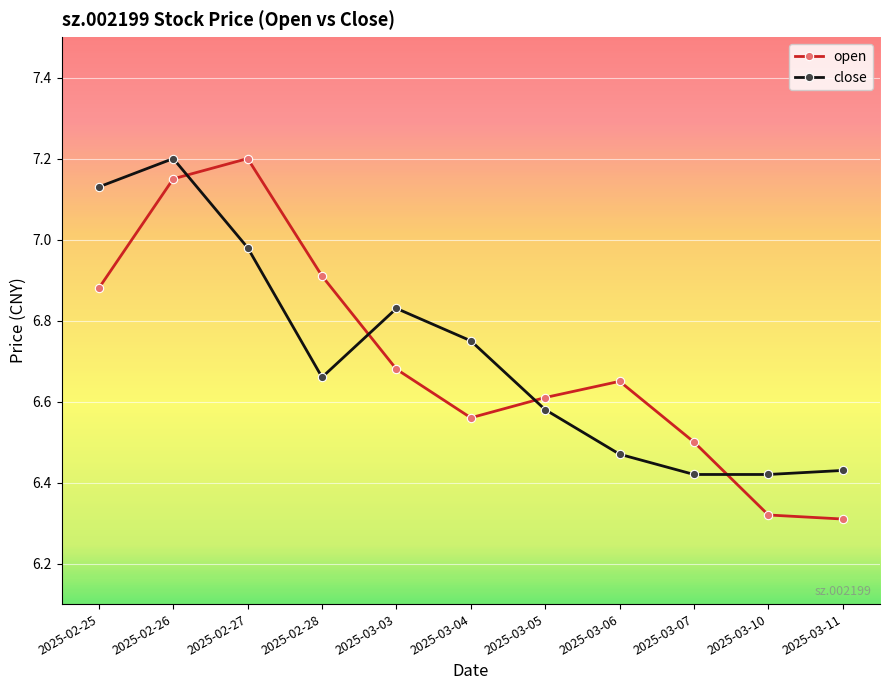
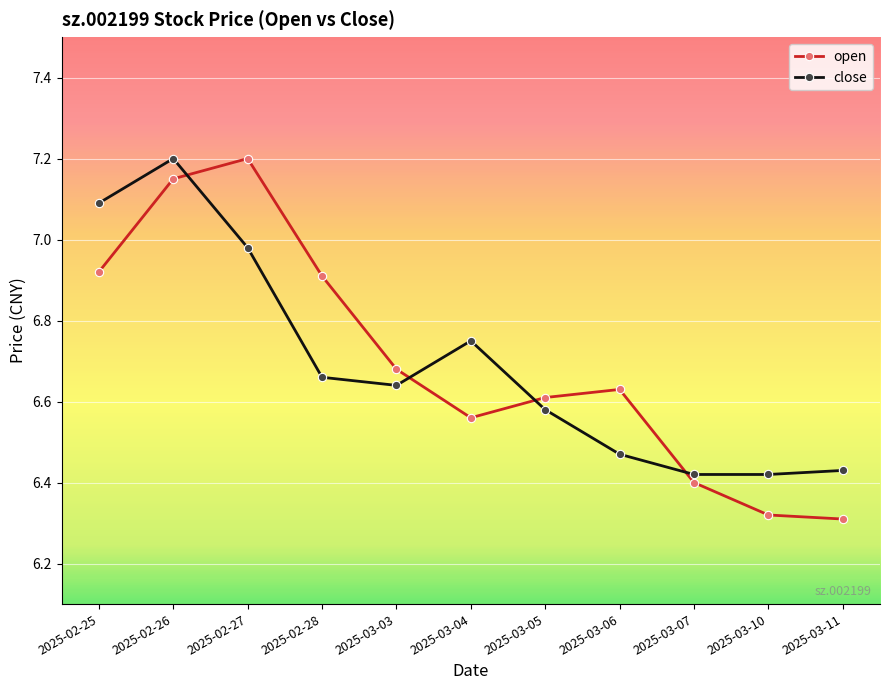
  {
    "open": {
-     "2025-02-25": 6.88,
+     "2025-02-25": 6.92,
      "2025-02-26": 7.15,
      "2025-02-27": 7.20,
      "2025-02-28": 6.91,
      "2025-03-03": 6.68,
      "2025-03-04": 6.56,
      "2025-03-05": 6.61,
-     "2025-03-06": 6.65,
-     "2025-03-07": 6.5,
+     "2025-03-06": 6.63,
+     "2025-03-07": 6.4,
      "2025-03-10": 6.32,
      "2025-03-11": 6.31
    },
    "close": {
-     "2025-02-25": 7.13,
+     "2025-02-25": 7.09,
      "2025-02-26": 7.20,
      "2025-02-27": 6.98,
      "2025-02-28": 6.66,
-     "2025-03-03": 6.83,
+     "2025-03-03": 6.64,
      "2025-03-04": 6.75,
      "2025-03-05": 6.58,
      "2025-03-06": 6.47,
      "2025-03-07": 6.42,
      "2025-03-10": 6.42,
      "2025-03-11": 6.43
    }
  }
